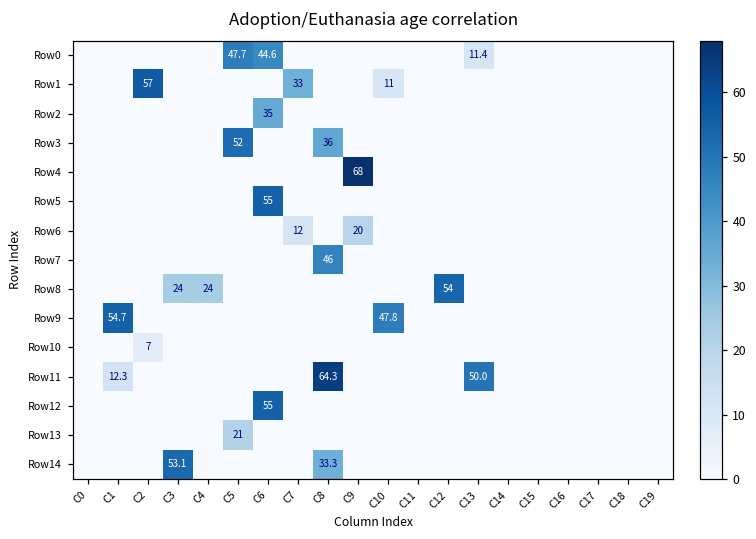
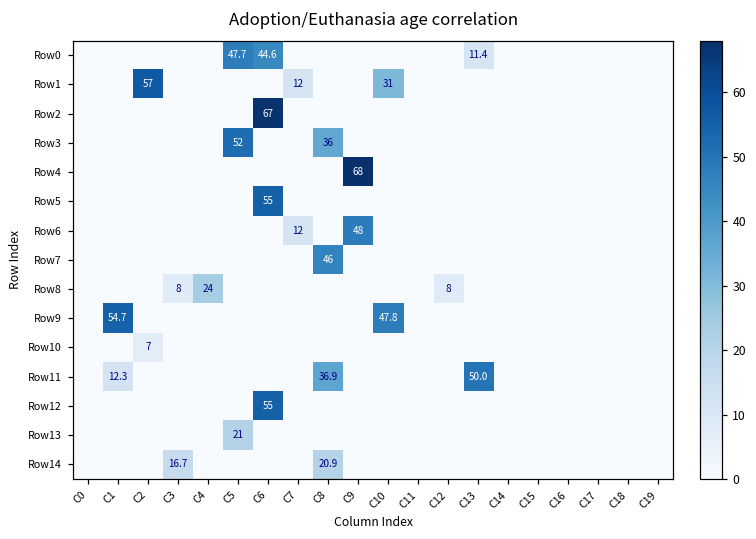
  {
    "Row0": {
      "C5": 47.7,
      "C6": 44.6,
      "C13": 11.4
    },
    "Row1": {
      "C2": 57,
-     "C7": 33,
-     "C10": 11
+     "C7": 12,
+     "C10": 31
    },
    "Row2": {
-     "C6": 35
+     "C6": 67
    },
    "Row3": {
      "C5": 52,
      "C8": 36
    },
    "Row4": {
      "C9": 68
    },
    "Row5": {
      "C6": 55
    },
    "Row6": {
      "C7": 12,
-     "C9": 20
+     "C9": 48
    },
    "Row7": {
      "C8": 46
    },
    "Row8": {
-     "C3": 24,
+     "C3": 8,
      "C4": 24,
-     "C12": 54
+     "C12": 8
    },
    "Row9": {
      "C1": 54.7,
      "C10": 47.8
    },
    "Row10": {
      "C2": 7
    },
    "Row11": {
      "C1": 12.3,
-     "C8": 64.3,
+     "C8": 36.9,
      "C13": 50.0
    },
    "Row12": {
      "C6": 55
    },
    "Row13": {
      "C5": 21
    },
    "Row14": {
-     "C3": 53.1,
-     "C8": 33.3
+     "C3": 16.7,
+     "C8": 20.9
    }
  }
